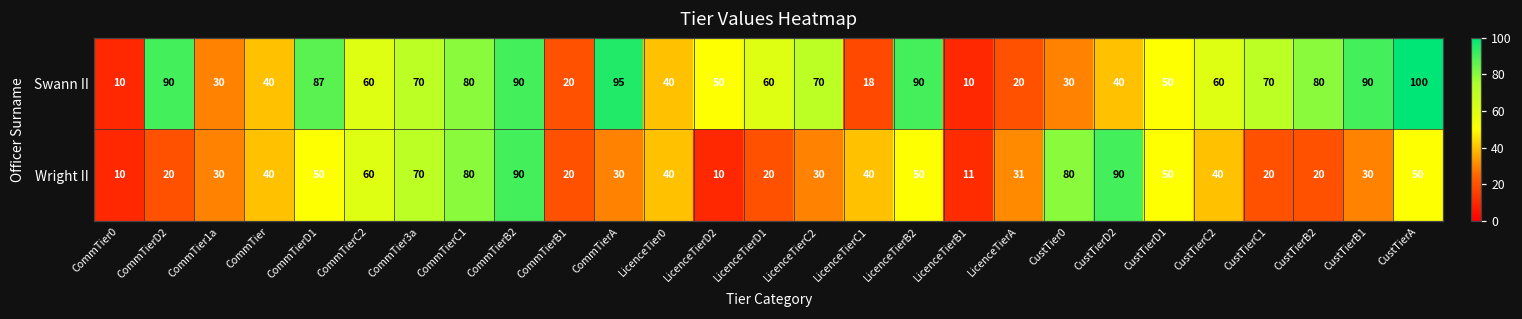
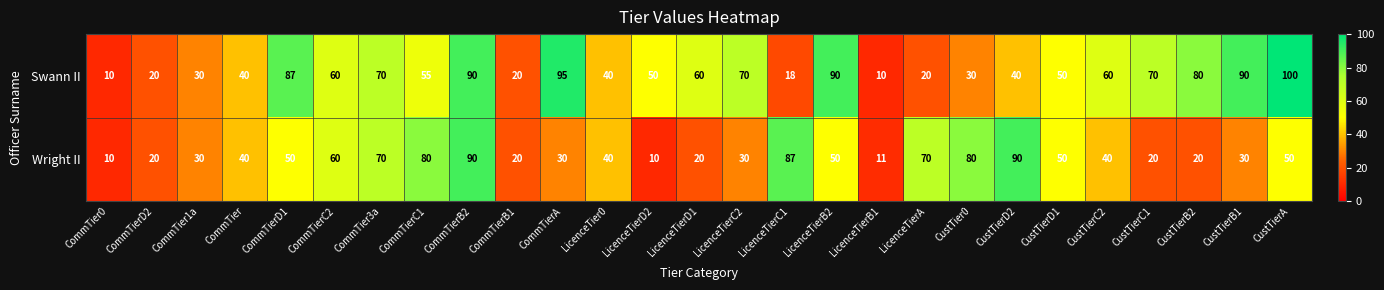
  {
    "Swann II": {
      "CommTier0": 10,
-     "CommTierD2": 90,
+     "CommTierD2": 20,
      "CommTier1a": 30,
      "CommTier": 40,
      "CommTierD1": 87,
      "CommTierC2": 60,
      "CommTier3a": 70,
-     "CommTierC1": 80,
+     "CommTierC1": 55,
      "CommTierB2": 90,
      "CommTierB1": 20,
      "CommTierA": 95,
      "LicenceTier0": 40,
      "LicenceTierD2": 50,
      "LicenceTierD1": 60,
      "LicenceTierC2": 70,
      "LicenceTierC1": 18,
      "LicenceTierB2": 90,
      "LicenceTierB1": 10,
      "LicenceTierA": 20,
      "CustTier0": 30,
      "CustTierD2": 40,
      "CustTierD1": 50,
      "CustTierC2": 60,
      "CustTierC1": 70,
      "CustTierB2": 80,
      "CustTierB1": 90,
      "CustTierA": 100
    },
    "Wright II": {
      "CommTier0": 10,
      "CommTierD2": 20,
      "CommTier1a": 30,
      "CommTier": 40,
      "CommTierD1": 50,
      "CommTierC2": 60,
      "CommTier3a": 70,
      "CommTierC1": 80,
      "CommTierB2": 90,
      "CommTierB1": 20,
      "CommTierA": 30,
      "LicenceTier0": 40,
      "LicenceTierD2": 10,
      "LicenceTierD1": 20,
      "LicenceTierC2": 30,
-     "LicenceTierC1": 40,
+     "LicenceTierC1": 87,
      "LicenceTierB2": 50,
      "LicenceTierB1": 11,
-     "LicenceTierA": 31,
+     "LicenceTierA": 70,
      "CustTier0": 80,
      "CustTierD2": 90,
      "CustTierD1": 50,
      "CustTierC2": 40,
      "CustTierC1": 20,
      "CustTierB2": 20,
      "CustTierB1": 30,
      "CustTierA": 50
    }
  }
